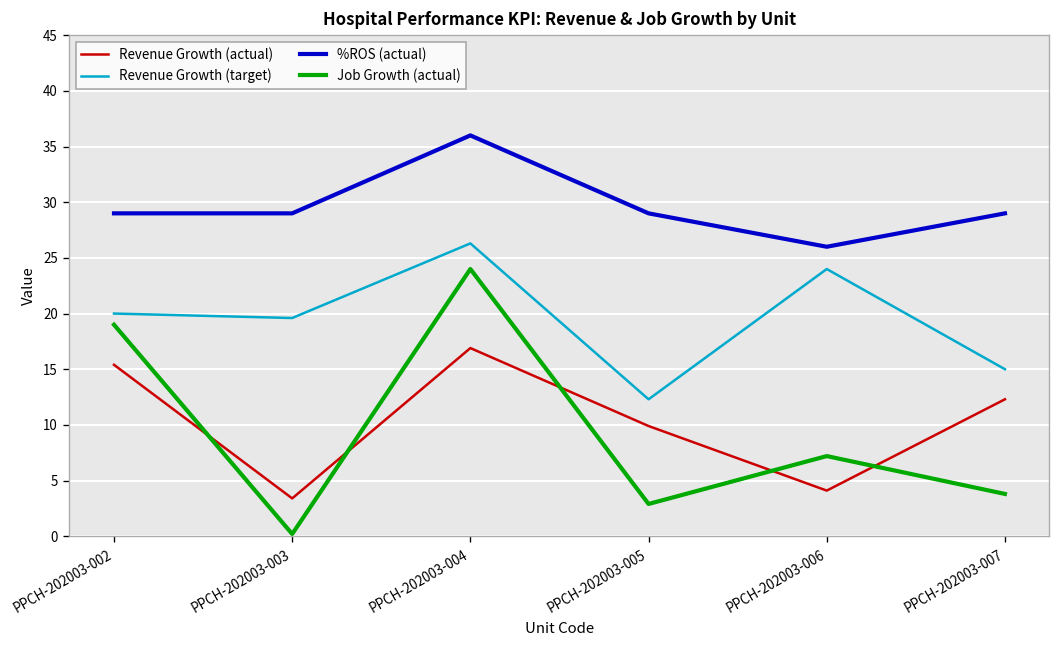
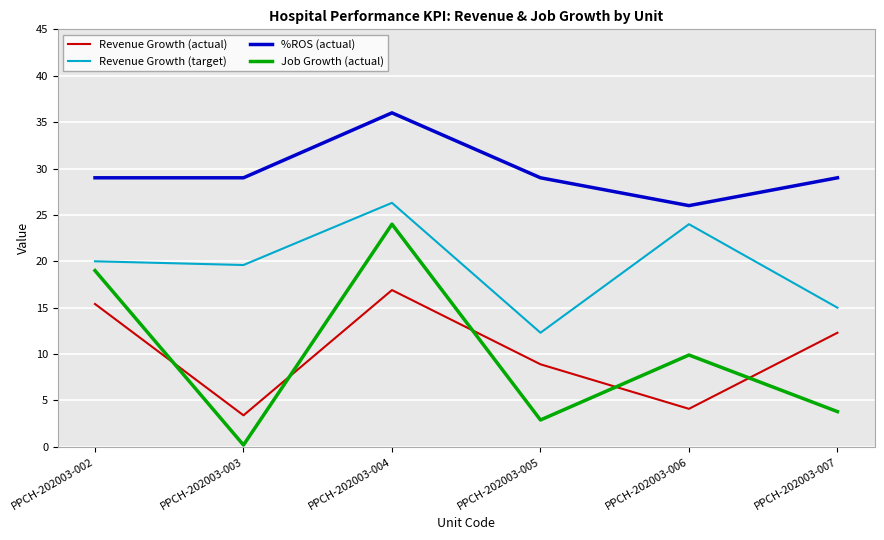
  {
    "Revenue Growth (actual)": {
      "PPCH-202003-002": 15,
      "PPCH-202003-003": 3,
      "PPCH-202003-004": 17,
-     "PPCH-202003-005": 10,
+     "PPCH-202003-005": 9,
      "PPCH-202003-006": 4,
      "PPCH-202003-007": 12
    },
    "Revenue Growth (target)": {
      "PPCH-202003-002": 20,
      "PPCH-202003-003": 20,
      "PPCH-202003-004": 26,
      "PPCH-202003-005": 12,
      "PPCH-202003-006": 24,
      "PPCH-202003-007": 15
    },
    "%ROS (actual)": {
      "PPCH-202003-002": 29,
      "PPCH-202003-003": 29,
      "PPCH-202003-004": 36,
      "PPCH-202003-005": 29,
      "PPCH-202003-006": 26,
      "PPCH-202003-007": 29
    },
    "Job Growth (actual)": {
      "PPCH-202003-002": 19,
      "PPCH-202003-003": 0,
      "PPCH-202003-004": 24,
      "PPCH-202003-005": 3,
-     "PPCH-202003-006": 7,
+     "PPCH-202003-006": 10,
      "PPCH-202003-007": 4
    }
  }
